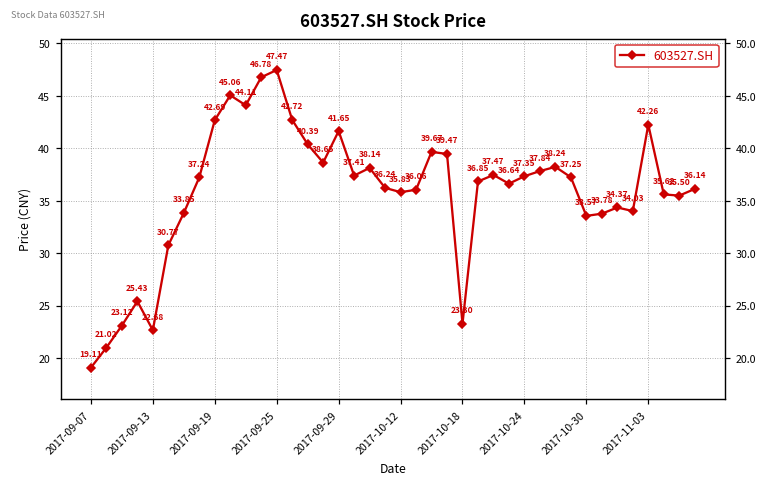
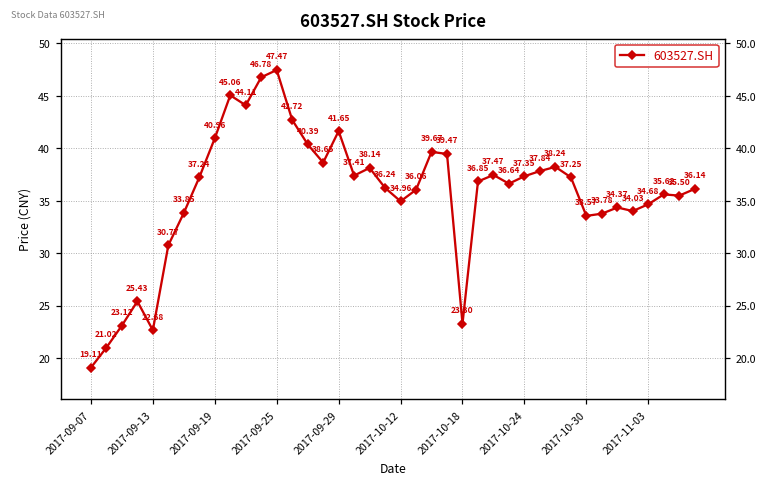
  {
    "2017-09-07": 19.11,
    "2017-09-13": 22.68,
-   "2017-09-19": 42.69,
+   "2017-09-19": 40.96,
    "2017-09-25": 47.47,
    "2017-09-29": 41.65,
-   "2017-10-12": 35.83,
+   "2017-10-12": 34.96,
    "2017-10-18": 23.30,
    "2017-10-24": 37.35,
-   "2017-11-03": 42.26
+   "2017-11-03": 34.68
  }
